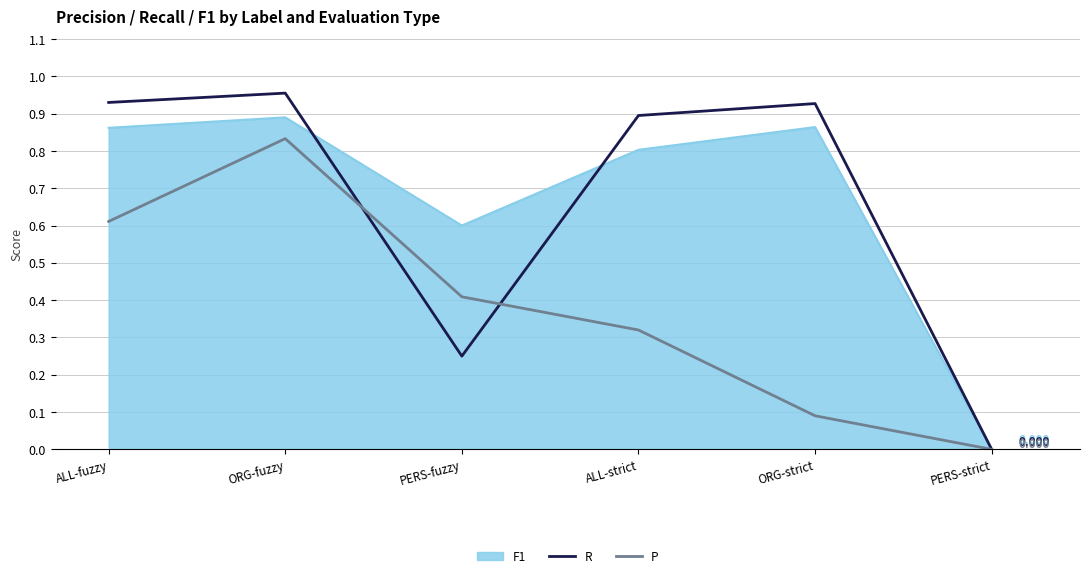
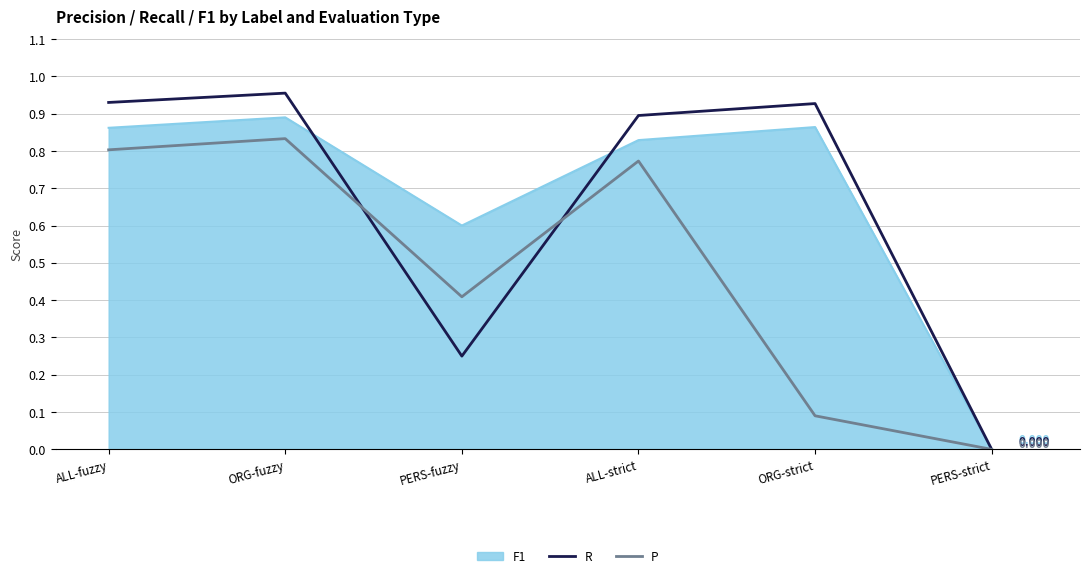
  {
    "F1": {
      "ALL-fuzzy": 0.86,
      "ORG-fuzzy": 0.89,
      "PERS-fuzzy": 0.60,
-     "ALL-strict": 0.80,
+     "ALL-strict": 0.83,
      "ORG-strict": 0.86
    },
    "R": {
      "ALL-fuzzy": 0.93,
      "ORG-fuzzy": 0.96,
      "PERS-fuzzy": 0.25,
      "ALL-strict": 0.90,
      "ORG-strict": 0.93
    },
    "P": {
-     "ALL-fuzzy": 0.61,
+     "ALL-fuzzy": 0.80,
      "ORG-fuzzy": 0.83,
      "PERS-fuzzy": 0.41,
-     "ALL-strict": 0.32,
+     "ALL-strict": 0.77,
      "ORG-strict": 0.09
    }
  }
